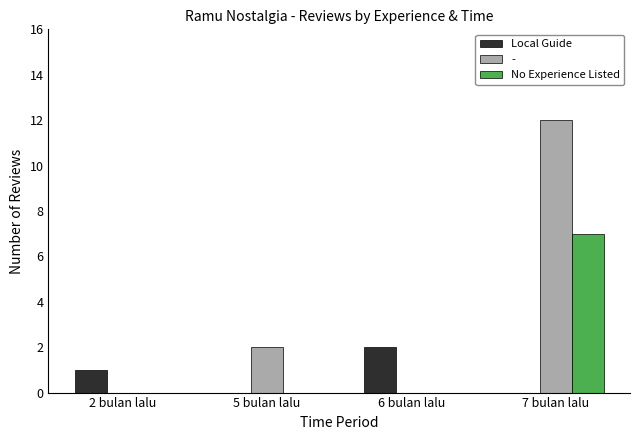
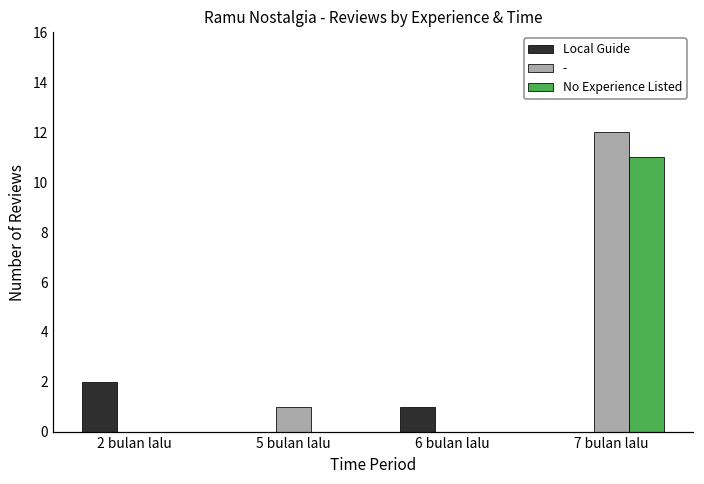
  {
    "Local Guide": {
-     "2 bulan lalu": 1,
+     "2 bulan lalu": 2,
      "5 bulan lalu": 0,
-     "6 bulan lalu": 2,
+     "6 bulan lalu": 1,
      "7 bulan lalu": 0
    },
    "-": {
      "2 bulan lalu": 0,
-     "5 bulan lalu": 2,
+     "5 bulan lalu": 1,
      "6 bulan lalu": 0,
      "7 bulan lalu": 12
    },
    "No Experience Listed": {
      "2 bulan lalu": 0,
      "5 bulan lalu": 0,
      "6 bulan lalu": 0,
-     "7 bulan lalu": 7
+     "7 bulan lalu": 11
    }
  }
